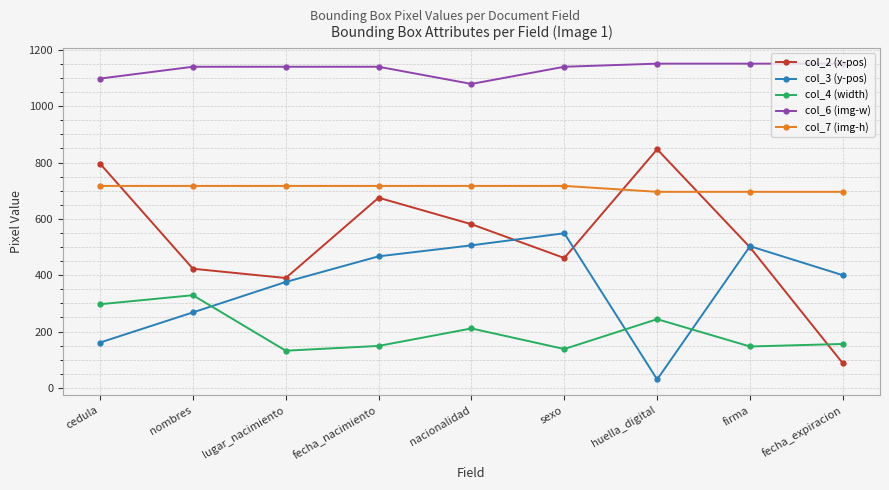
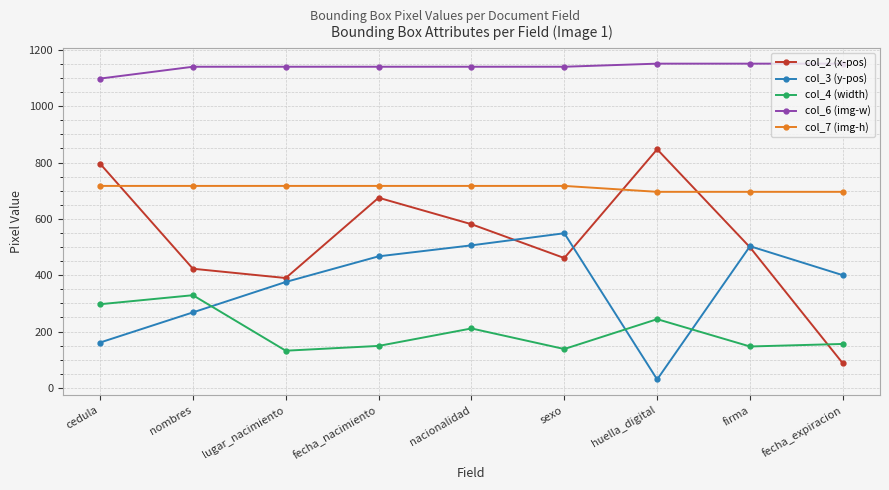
  {
    "col_2 (x-pos)": {
      "cedula": 800,
      "nombres": 420,
      "lugar_nacimiento": 390,
      "fecha_nacimiento": 680,
      "nacionalidad": 580,
      "sexo": 460,
      "huella_digital": 850,
      "fecha_expiracion": 90
    },
    "col_3 (y-pos)": {
      "cedula": 160,
      "nombres": 270,
      "lugar_nacimiento": 380,
      "fecha_nacimiento": 470,
      "nacionalidad": 510,
      "sexo": 550,
      "huella_digital": 30,
      "fecha_expiracion": 400
    },
    "col_4 (width)": {
      "cedula": 300,
      "nombres": 330,
      "lugar_nacimiento": 130,
      "fecha_nacimiento": 150,
      "nacionalidad": 210,
      "sexo": 140,
      "huella_digital": 240,
      "firma": 150,
      "fecha_expiracion": 160
    },
    "col_6 (img-w)": {
      "cedula": 1100,
      "nombres": 1140,
      "lugar_nacimiento": 1140,
      "fecha_nacimiento": 1140,
-     "nacionalidad": 1080,
+     "nacionalidad": 1140,
      "sexo": 1140,
      "huella_digital": 1150,
      "firma": 1150
    },
    "col_7 (img-h)": {
      "cedula": 720,
      "nombres": 720,
      "lugar_nacimiento": 720,
      "fecha_nacimiento": 720,
      "nacionalidad": 720,
      "sexo": 720,
      "huella_digital": 700,
      "firma": 700,
      "fecha_expiracion": 700
    }
  }
